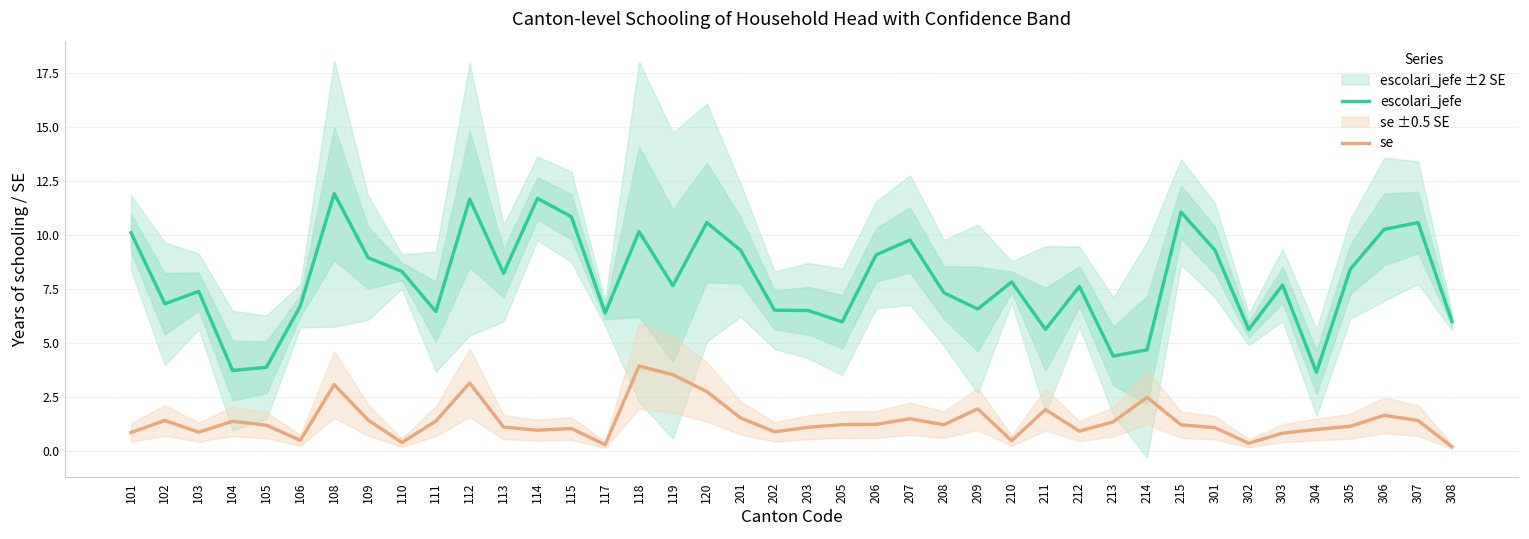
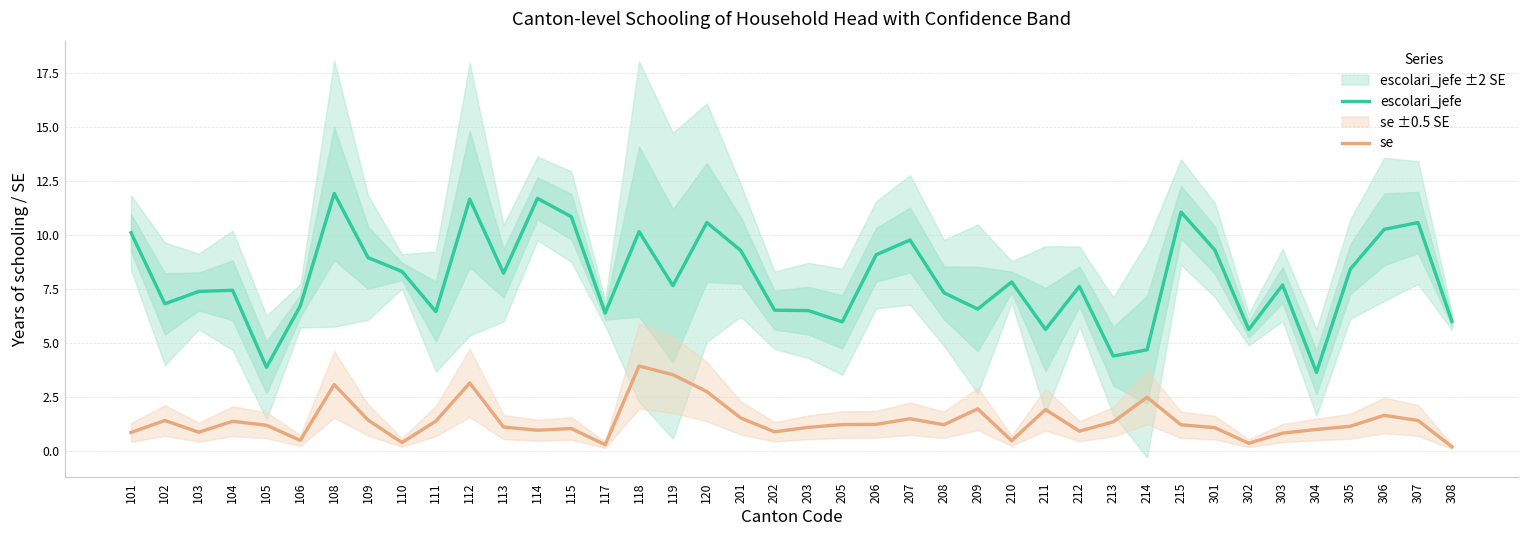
  {
    "escolari_jefe": {
      "101": 10.1,
      "102": 6.8,
      "103": 7.4,
-     "104": 3.7,
+     "104": 7.4,
      "105": 3.9,
      "106": 6.7,
      "108": 11.9,
      "109": 9.0,
      "110": 8.3,
      "111": 6.5,
      "112": 11.7,
      "113": 8.2,
      "114": 11.7,
      "115": 10.9,
      "117": 6.4,
      "118": 10.2,
      "119": 7.7,
      "120": 10.6,
      "201": 9.3,
      "202": 6.5,
      "203": 6.5,
      "205": 6.0,
      "206": 9.1,
      "207": 9.8,
      "208": 7.3,
      "209": 6.6,
      "210": 7.8,
      "211": 5.6,
      "212": 7.6,
      "213": 4.4,
      "214": 4.7,
      "215": 11.1,
      "301": 9.3,
      "302": 5.6,
      "303": 7.7,
      "304": 3.6,
      "305": 8.4,
      "306": 10.3,
      "307": 10.6,
      "308": 6.0
    },
    "se": {
      "101": 0.9,
      "102": 1.4,
      "103": 0.9,
      "104": 1.4,
      "105": 1.2,
      "106": 0.5,
      "108": 3.1,
      "109": 1.4,
      "110": 0.4,
      "111": 1.4,
      "112": 3.2,
      "113": 1.1,
      "114": 1.0,
      "115": 1.0,
      "117": 0.3,
      "118": 3.9,
      "119": 3.5,
      "120": 2.8,
      "201": 1.5,
      "202": 0.9,
      "203": 1.1,
      "205": 1.2,
      "206": 1.2,
      "207": 1.5,
      "208": 1.2,
      "209": 2.0,
      "210": 0.5,
      "211": 1.9,
      "212": 0.9,
      "213": 1.4,
      "214": 2.5,
      "215": 1.2,
      "301": 1.1,
      "302": 0.4,
      "303": 0.8,
      "304": 1.0,
      "305": 1.2,
      "306": 1.7,
      "307": 1.4
    }
  }
